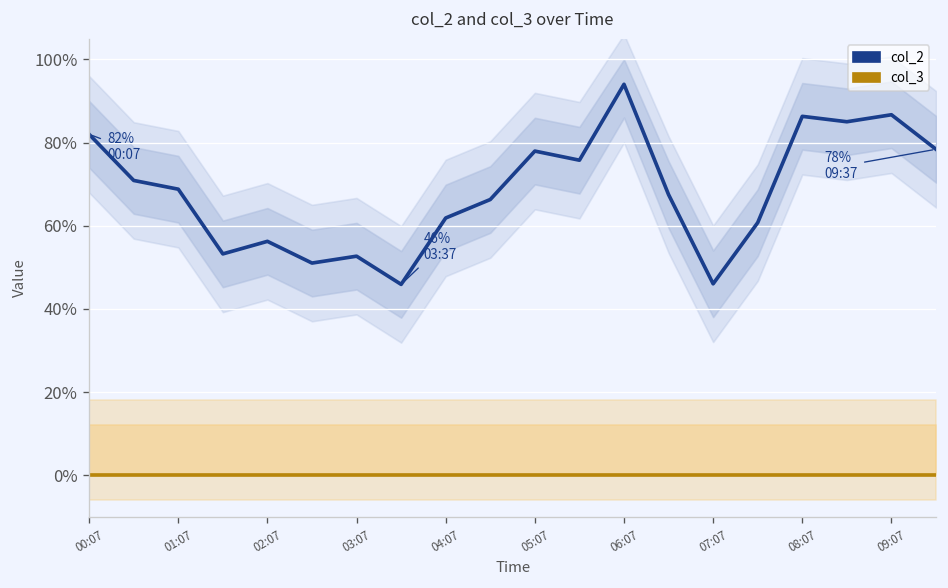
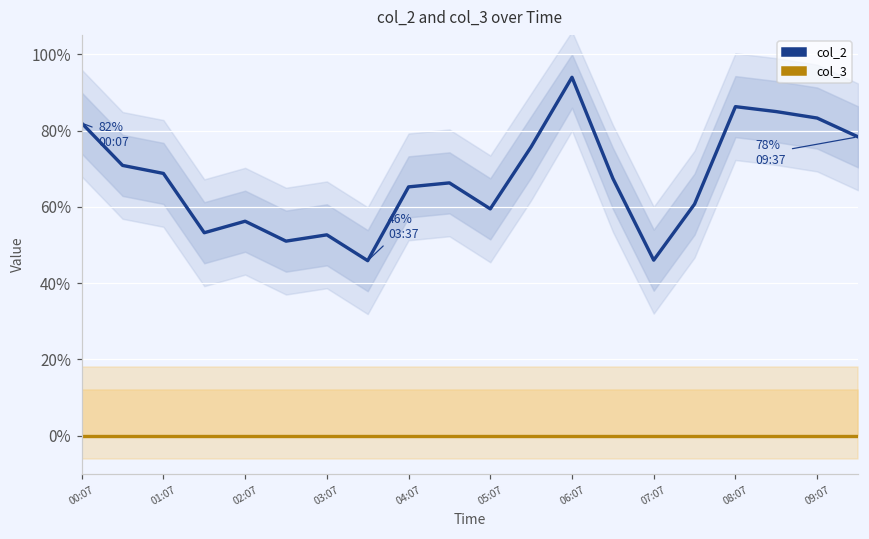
  {
    "col_2": {
      "01:07": "69%",
      "02:07": "56%",
      "03:07": "53%",
-     "04:07": "62%",
-     "05:07": "78%",
+     "04:07": "65%",
+     "05:07": "59%",
      "06:07": "94%",
      "07:07": "46%",
      "08:07": "86%",
-     "09:07": "87%"
+     "09:07": "83%"
    },
    "col_3": {
      "00:07": "0%",
      "01:07": "0%",
      "02:07": "0%",
      "03:07": "0%",
      "04:07": "0%",
      "05:07": "0%",
      "06:07": "0%",
      "07:07": "0%",
      "08:07": "0%",
      "09:07": "0%"
    }
  }
